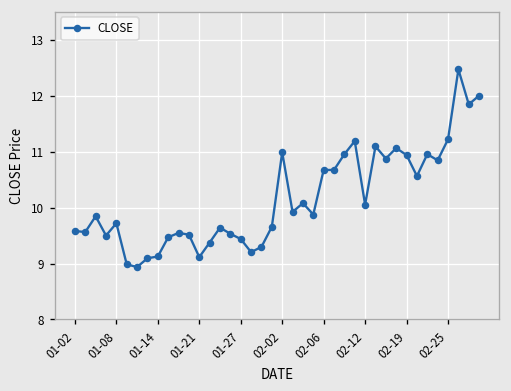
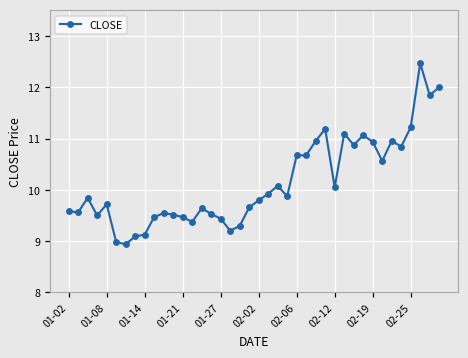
  {
    "01-02": 9.6,
    "01-08": 9.7,
    "01-14": 9.1,
-   "01-21": 9.1,
+   "01-21": 9.5,
    "01-27": 9.4,
-   "02-02": 11.0,
+   "02-02": 9.8,
    "02-06": 10.7,
    "02-12": 10.1,
    "02-19": 10.9,
    "02-25": 11.2
  }
